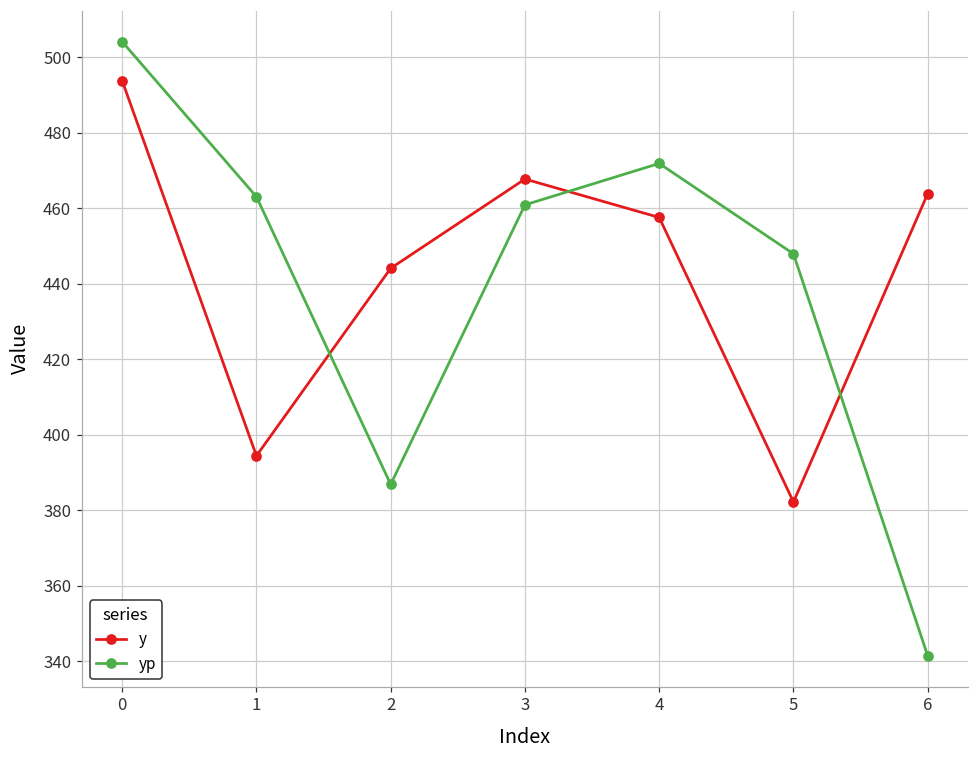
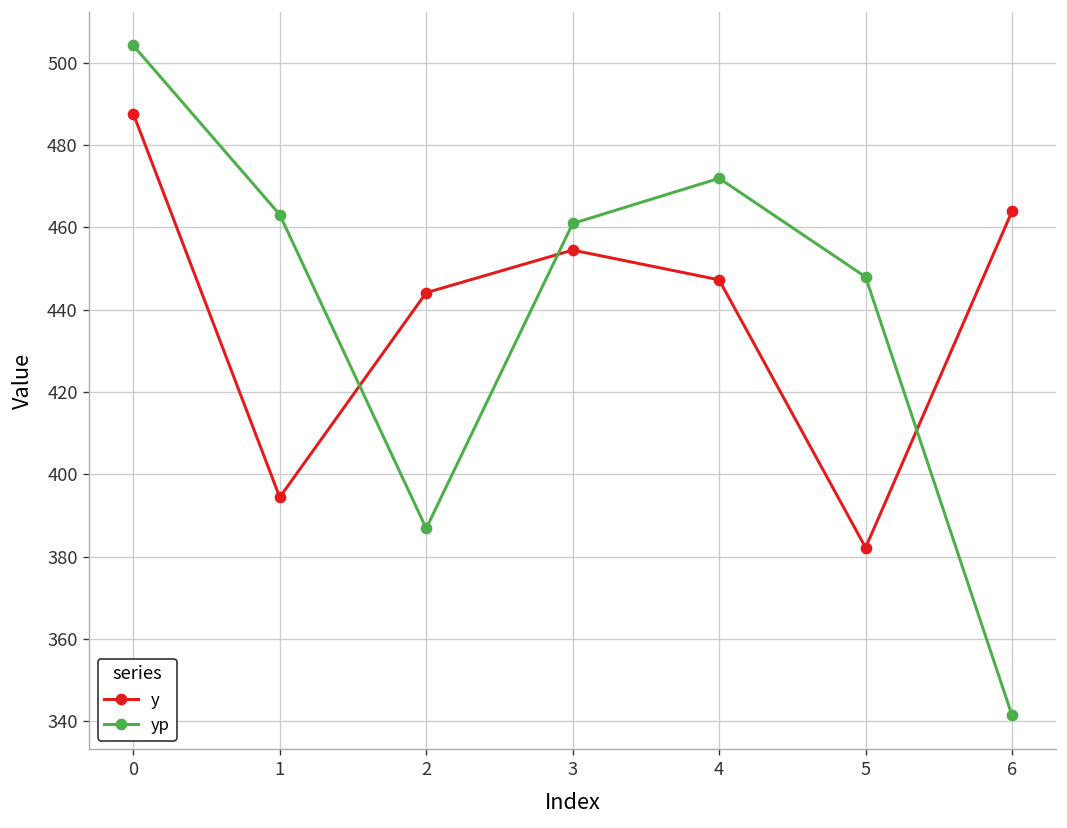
  {
    "y": {
-     "0": 494,
+     "0": 488,
      "1": 394,
      "2": 444,
-     "3": 468,
-     "4": 458,
+     "3": 454,
+     "4": 447,
      "5": 382,
      "6": 464
    },
    "yp": {
      "0": 504,
      "1": 463,
      "2": 387,
      "3": 461,
      "4": 472,
      "5": 448,
      "6": 341
    }
  }
